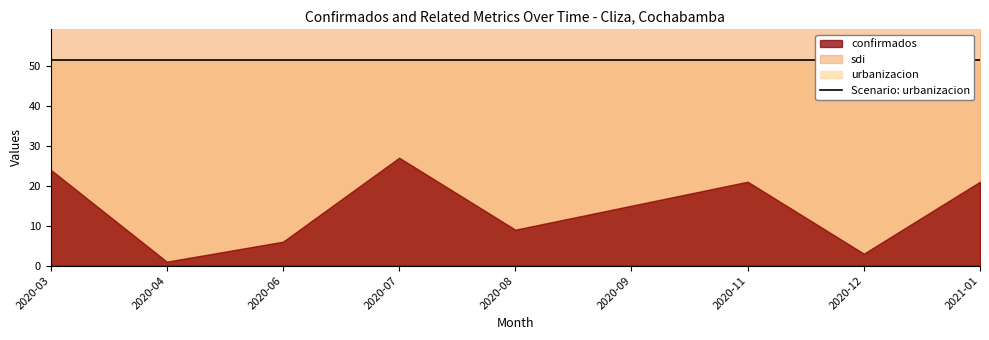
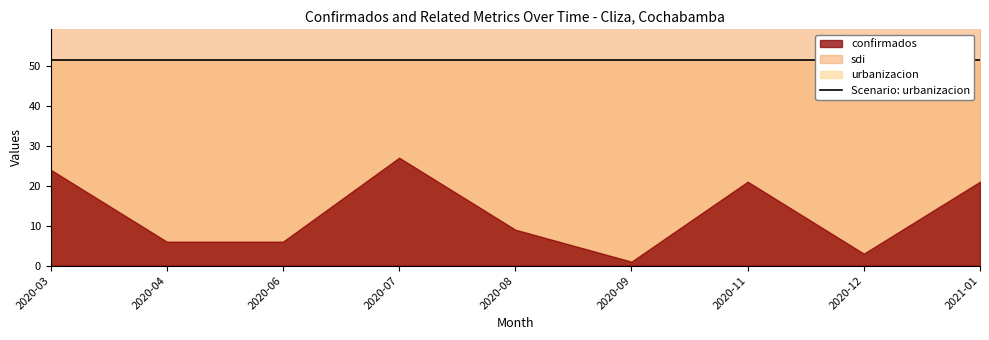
  {
    "confirmados": {
      "2020-03": 24,
-     "2020-04": 1,
+     "2020-04": 6,
      "2020-06": 6,
      "2020-07": 27,
      "2020-08": 9,
-     "2020-09": 15,
+     "2020-09": 1,
      "2020-11": 21,
      "2020-12": 3,
      "2021-01": 21
    }
  }
